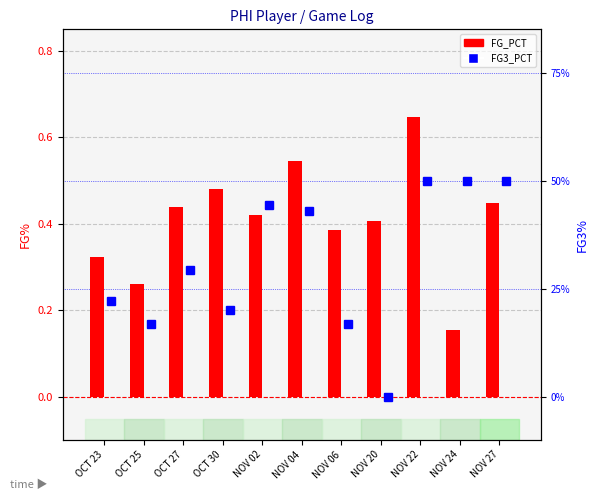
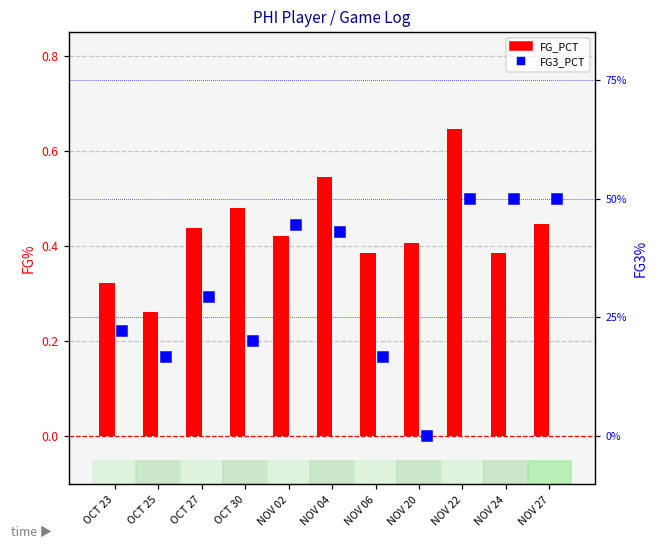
  {
    "FG_PCT": {
      "OCT 23": 0.32,
      "OCT 25": 0.26,
      "OCT 27": 0.44,
      "OCT 30": 0.48,
      "NOV 02": 0.42,
      "NOV 04": 0.55,
      "NOV 06": 0.39,
      "NOV 20": 0.41,
      "NOV 22": 0.65,
-     "NOV 24": 0.16,
+     "NOV 24": 0.39,
      "NOV 27": 0.45
    }
  }
